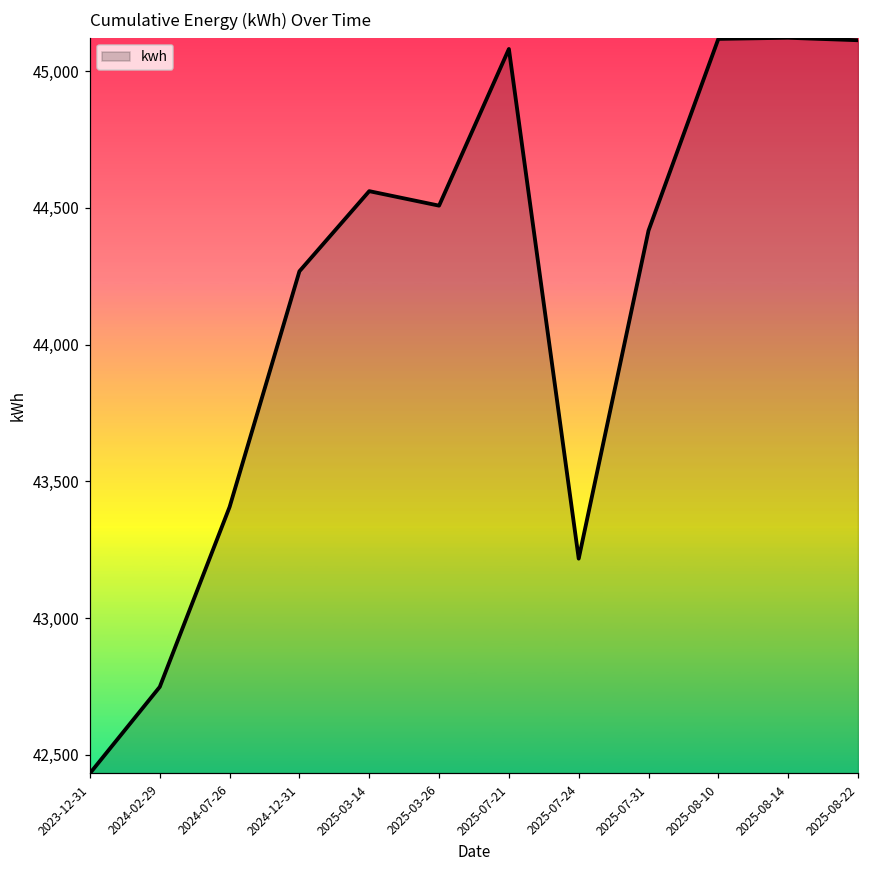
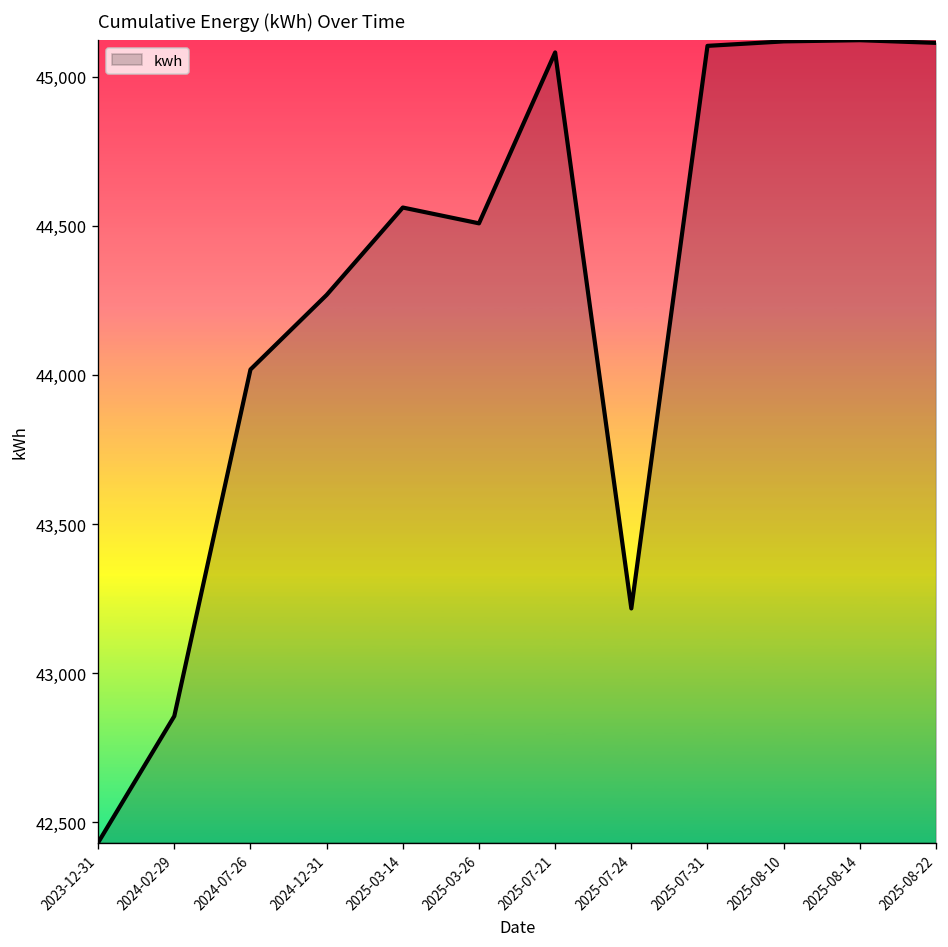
  {
    "2023-12-31": "42,430",
-   "2024-02-29": "42,750",
-   "2024-07-26": "43,410",
+   "2024-02-29": "42,860",
+   "2024-07-26": "44,020",
    "2024-12-31": "44,270",
    "2025-03-14": "44,560",
    "2025-03-26": "44,510",
    "2025-07-21": "45,080",
    "2025-07-24": "43,220",
-   "2025-07-31": "44,420",
+   "2025-07-31": "45,100",
    "2025-08-10": "45,120",
    "2025-08-14": "45,120",
    "2025-08-22": "45,110"
  }
